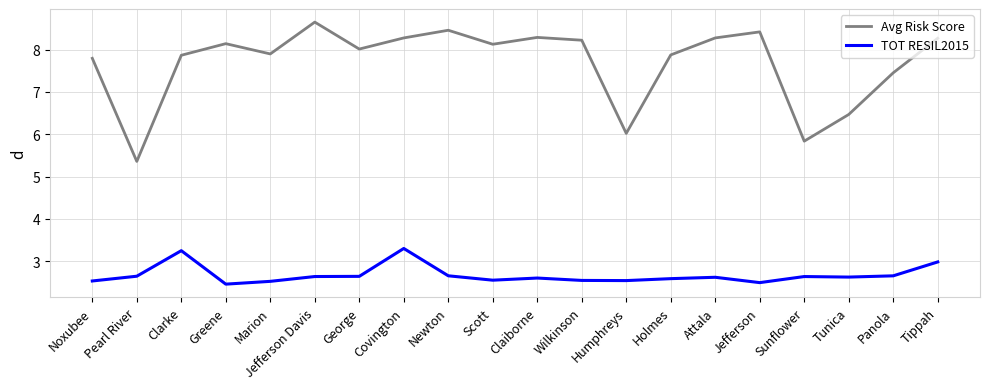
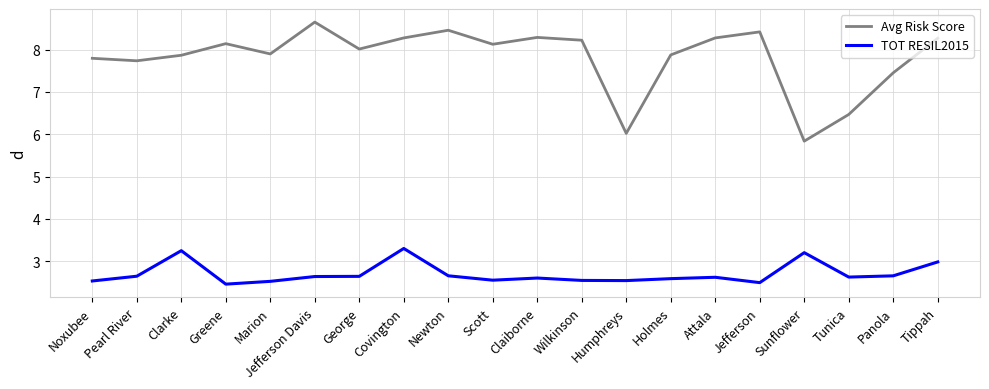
  {
    "Avg Risk Score": {
      "Noxubee": 7.8,
-     "Pearl River": 5.4,
+     "Pearl River": 7.7,
      "Clarke": 7.9,
      "Greene": 8.1,
      "Marion": 7.9,
      "Jefferson Davis": 8.7,
      "George": 8.0,
      "Covington": 8.3,
      "Newton": 8.5,
      "Scott": 8.1,
      "Claiborne": 8.3,
      "Wilkinson": 8.2,
      "Humphreys": 6.0,
      "Holmes": 7.9,
      "Attala": 8.3,
      "Jefferson": 8.4,
      "Sunflower": 5.8,
      "Tunica": 6.5,
      "Panola": 7.5
    },
    "TOT RESIL2015": {
      "Noxubee": 2.5,
      "Pearl River": 2.6,
      "Clarke": 3.2,
      "Greene": 2.5,
      "Marion": 2.5,
      "Jefferson Davis": 2.6,
      "George": 2.6,
      "Covington": 3.3,
      "Newton": 2.7,
      "Scott": 2.6,
      "Claiborne": 2.6,
      "Wilkinson": 2.5,
      "Humphreys": 2.5,
      "Holmes": 2.6,
      "Attala": 2.6,
      "Jefferson": 2.5,
-     "Sunflower": 2.6,
+     "Sunflower": 3.2,
      "Tunica": 2.6,
      "Panola": 2.7,
      "Tippah": 3.0
    }
  }
